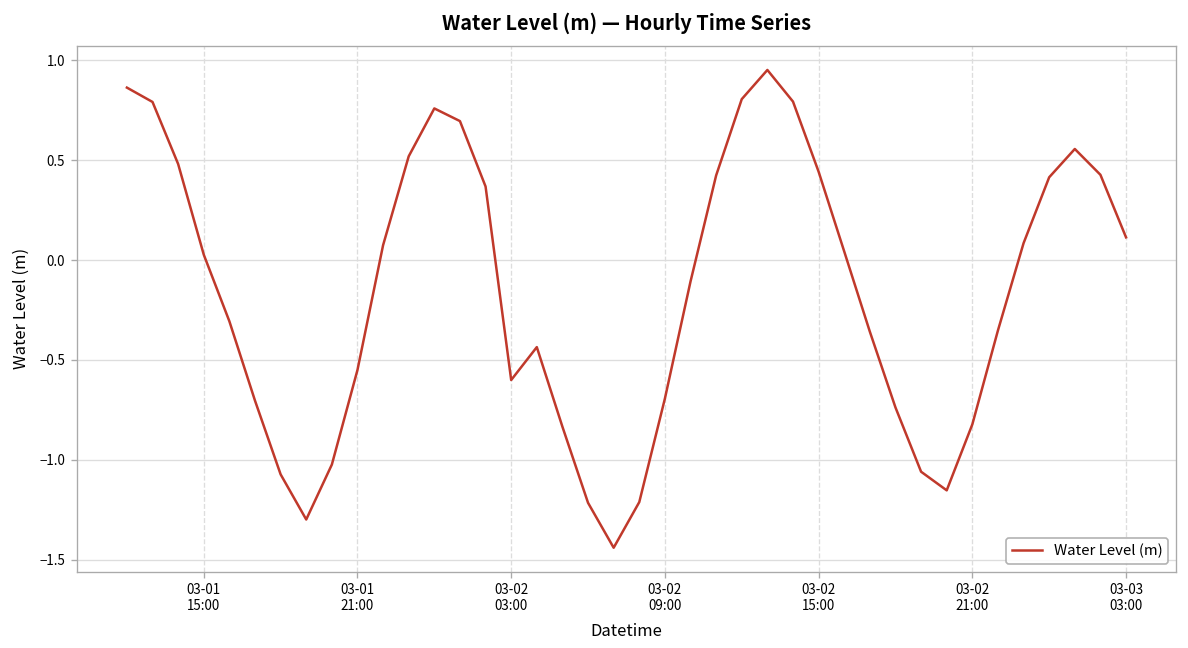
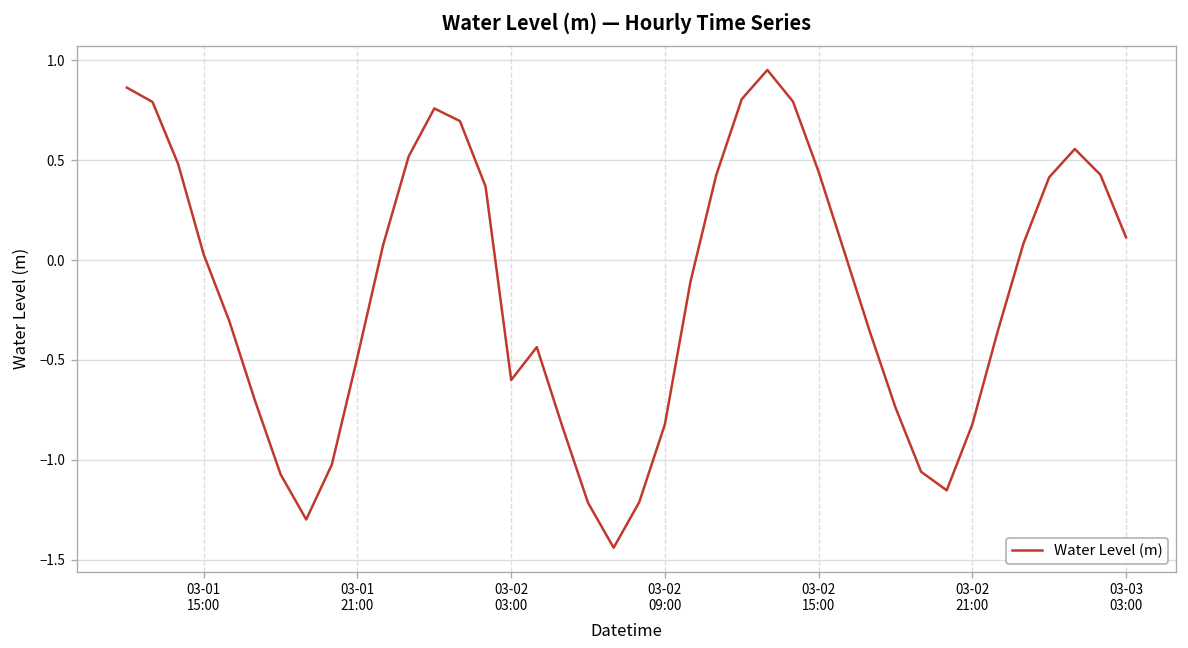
  {
    "03-01 15:00": 0.03,
-   "03-01 21:00": -0.55,
+   "03-01 21:00": -0.48,
    "03-02 03:00": -0.60,
-   "03-02 09:00": -0.69,
+   "03-02 09:00": -0.82,
    "03-02 15:00": 0.44,
    "03-02 21:00": -0.82,
    "03-03 03:00": 0.11
  }
